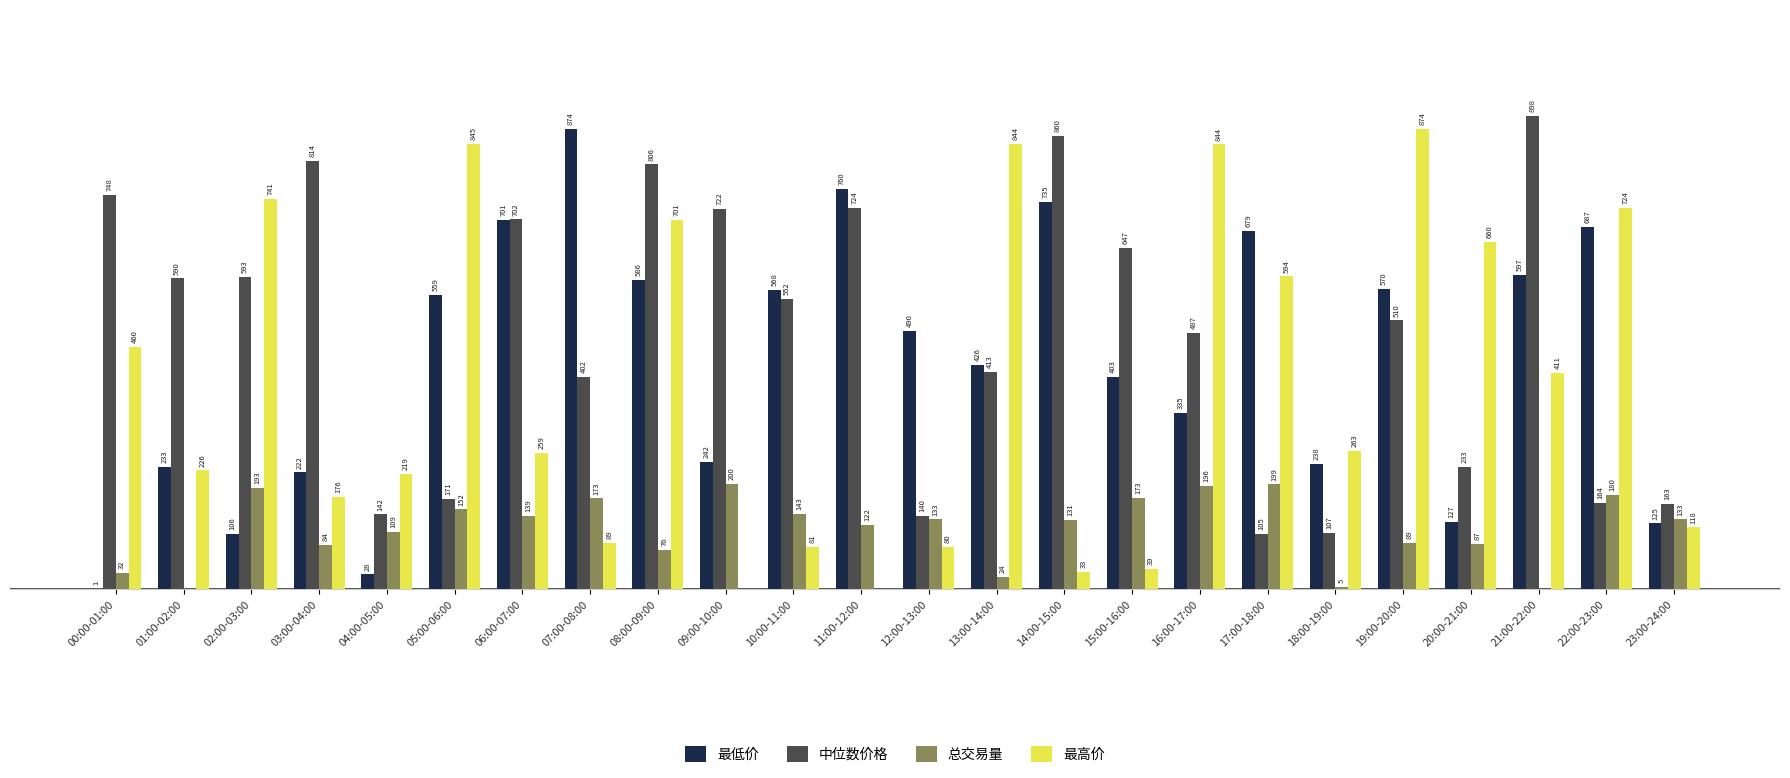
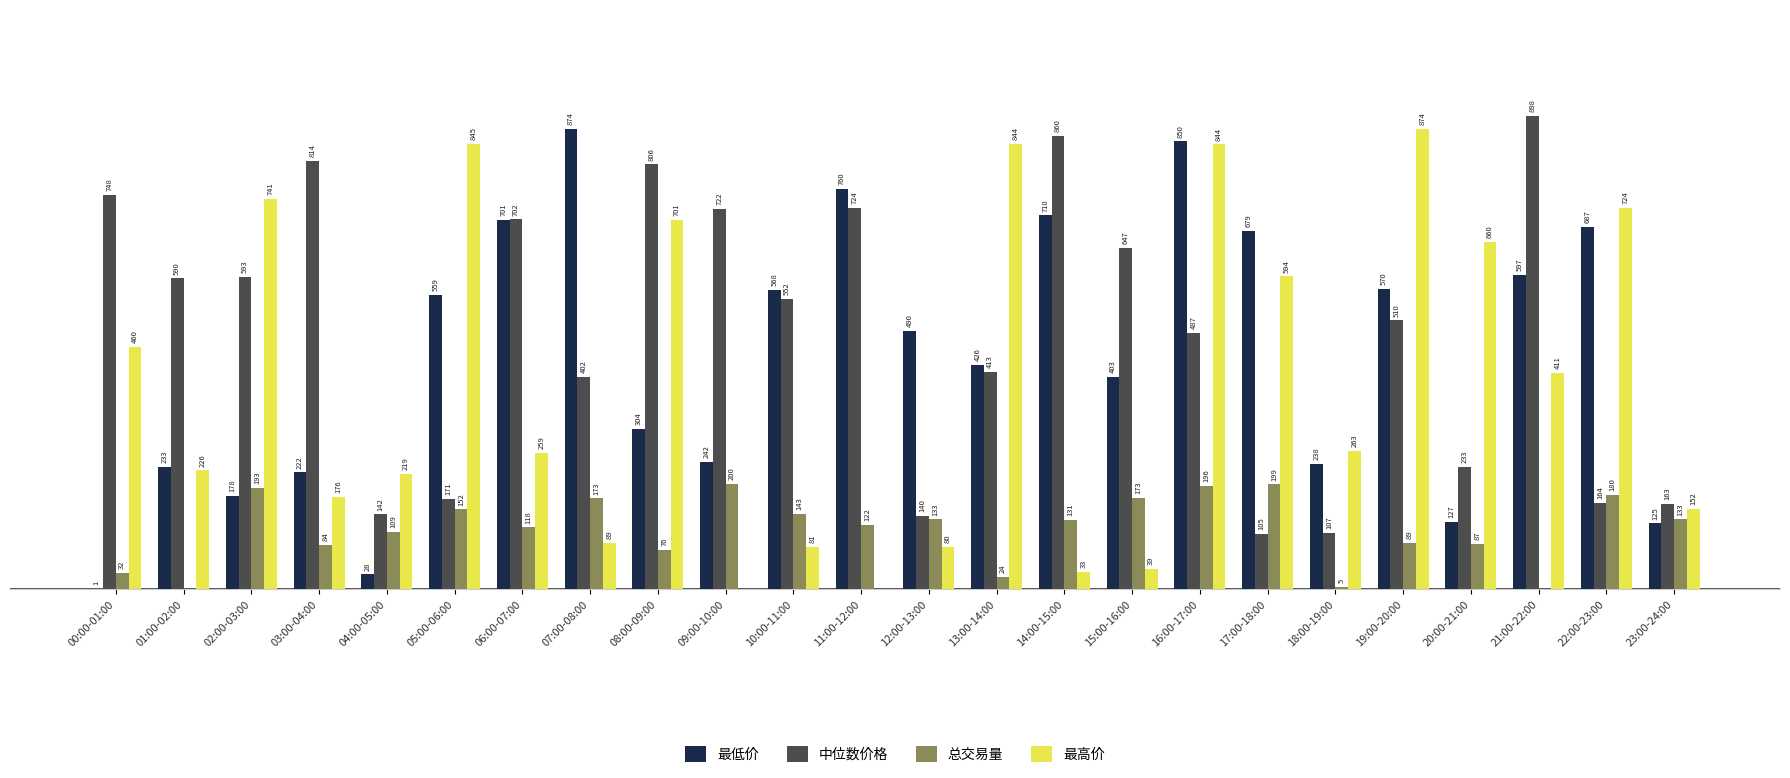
  {
    "最低价": {
      "00:00-01:00": 1,
      "01:00-02:00": 233,
-     "02:00-03:00": 106,
+     "02:00-03:00": 178,
      "03:00-04:00": 222,
      "04:00-05:00": 28,
      "05:00-06:00": 559,
      "06:00-07:00": 701,
      "07:00-08:00": 874,
-     "08:00-09:00": 586,
+     "08:00-09:00": 304,
      "09:00-10:00": 242,
      "10:00-11:00": 568,
      "11:00-12:00": 760,
      "12:00-13:00": 490,
      "13:00-14:00": 426,
-     "14:00-15:00": 735,
+     "14:00-15:00": 710,
      "15:00-16:00": 403,
-     "16:00-17:00": 335,
+     "16:00-17:00": 850,
      "17:00-18:00": 679,
      "18:00-19:00": 238,
      "19:00-20:00": 570,
      "20:00-21:00": 127,
      "21:00-22:00": 597,
      "22:00-23:00": 687,
      "23:00-24:00": 125
    },
    "中位数价格": {
      "00:00-01:00": 748,
      "01:00-02:00": 590,
      "02:00-03:00": 593,
      "03:00-04:00": 814,
      "04:00-05:00": 142,
      "05:00-06:00": 171,
      "06:00-07:00": 702,
      "07:00-08:00": 402,
      "08:00-09:00": 806,
      "09:00-10:00": 722,
      "10:00-11:00": 552,
      "11:00-12:00": 724,
      "12:00-13:00": 140,
      "13:00-14:00": 413,
      "14:00-15:00": 860,
      "15:00-16:00": 647,
      "16:00-17:00": 487,
      "17:00-18:00": 105,
      "18:00-19:00": 107,
      "19:00-20:00": 510,
      "20:00-21:00": 233,
      "21:00-22:00": 898,
      "22:00-23:00": 164,
      "23:00-24:00": 163
    },
    "总交易量": {
      "00:00-01:00": 32,
      "02:00-03:00": 193,
      "03:00-04:00": 84,
      "04:00-05:00": 109,
      "05:00-06:00": 152,
-     "06:00-07:00": 139,
+     "06:00-07:00": 118,
      "07:00-08:00": 173,
      "08:00-09:00": 76,
      "09:00-10:00": 200,
      "10:00-11:00": 143,
      "11:00-12:00": 122,
      "12:00-13:00": 133,
      "13:00-14:00": 24,
      "14:00-15:00": 131,
      "15:00-16:00": 173,
      "16:00-17:00": 196,
      "17:00-18:00": 199,
      "18:00-19:00": 5,
      "19:00-20:00": 89,
      "20:00-21:00": 87,
      "22:00-23:00": 180,
      "23:00-24:00": 133
    },
    "最高价": {
      "00:00-01:00": 460,
      "01:00-02:00": 226,
      "02:00-03:00": 741,
      "03:00-04:00": 176,
      "04:00-05:00": 219,
      "05:00-06:00": 845,
      "06:00-07:00": 259,
      "07:00-08:00": 89,
      "08:00-09:00": 701,
      "10:00-11:00": 81,
      "12:00-13:00": 80,
      "13:00-14:00": 844,
      "14:00-15:00": 33,
      "15:00-16:00": 39,
      "16:00-17:00": 844,
      "17:00-18:00": 594,
      "18:00-19:00": 263,
      "19:00-20:00": 874,
      "20:00-21:00": 660,
      "21:00-22:00": 411,
      "22:00-23:00": 724,
-     "23:00-24:00": 118
+     "23:00-24:00": 152
    }
  }
